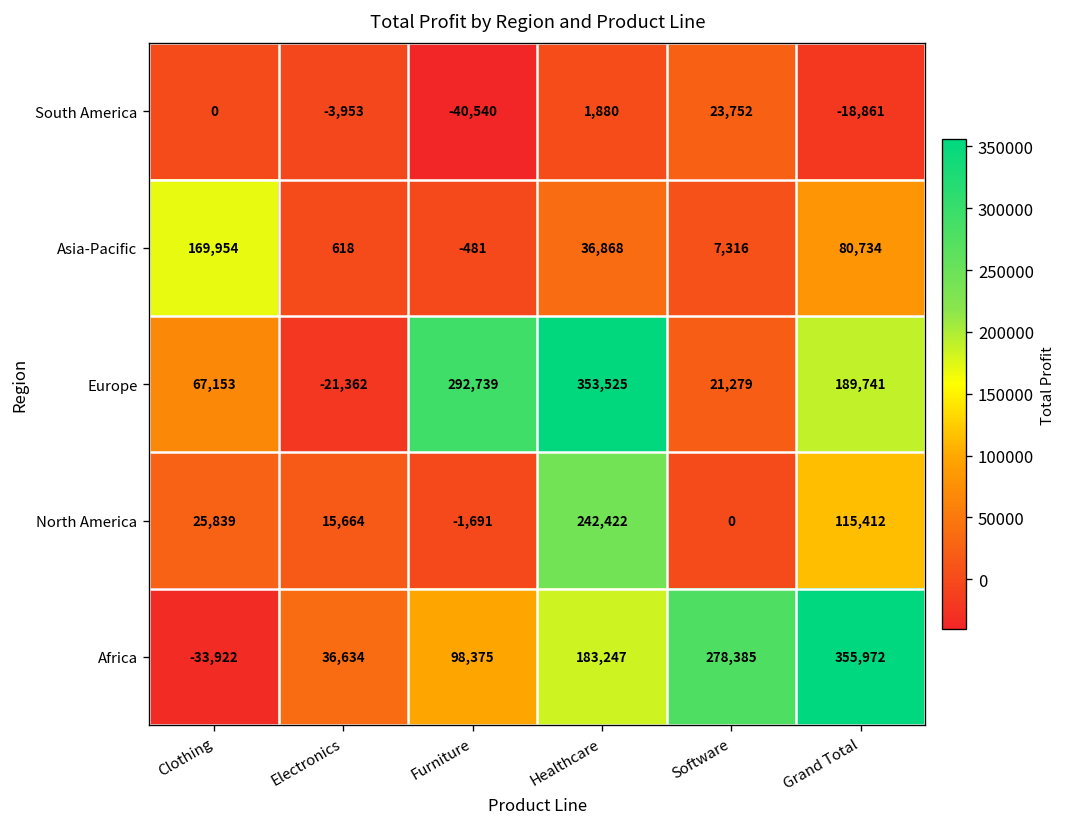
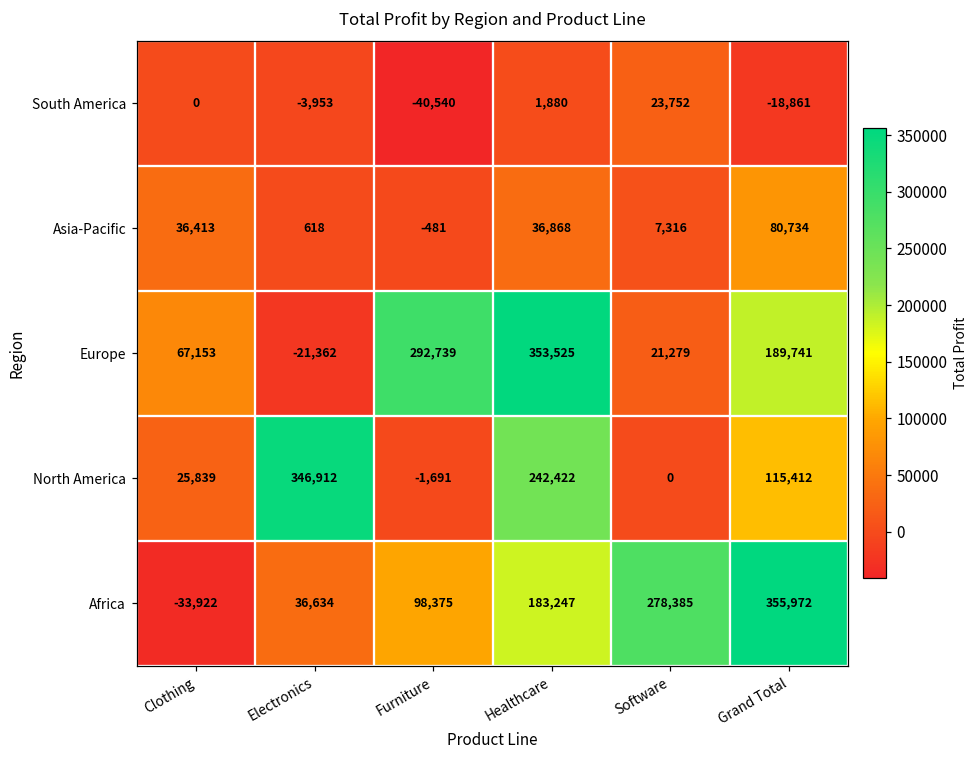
  {
    "South America": {
      "Clothing": "0",
      "Electronics": "-3,953",
      "Furniture": "-40,540",
      "Healthcare": "1,880",
      "Software": "23,752",
      "Grand Total": "-18,861"
    },
    "Asia-Pacific": {
-     "Clothing": "169,954",
+     "Clothing": "36,413",
      "Electronics": "618",
      "Furniture": "-481",
      "Healthcare": "36,868",
      "Software": "7,316",
      "Grand Total": "80,734"
    },
    "Europe": {
      "Clothing": "67,153",
      "Electronics": "-21,362",
      "Furniture": "292,739",
      "Healthcare": "353,525",
      "Software": "21,279",
      "Grand Total": "189,741"
    },
    "North America": {
      "Clothing": "25,839",
-     "Electronics": "15,664",
+     "Electronics": "346,912",
      "Furniture": "-1,691",
      "Healthcare": "242,422",
      "Software": "0",
      "Grand Total": "115,412"
    },
    "Africa": {
      "Clothing": "-33,922",
      "Electronics": "36,634",
      "Furniture": "98,375",
      "Healthcare": "183,247",
      "Software": "278,385",
      "Grand Total": "355,972"
    }
  }
